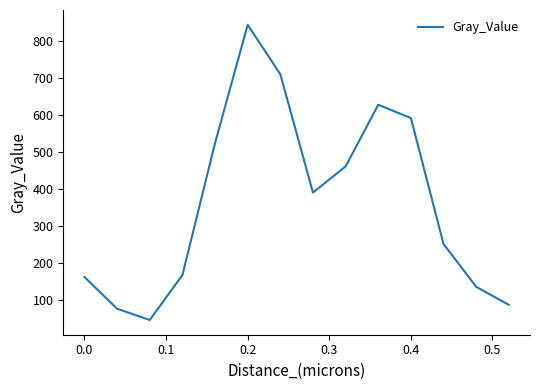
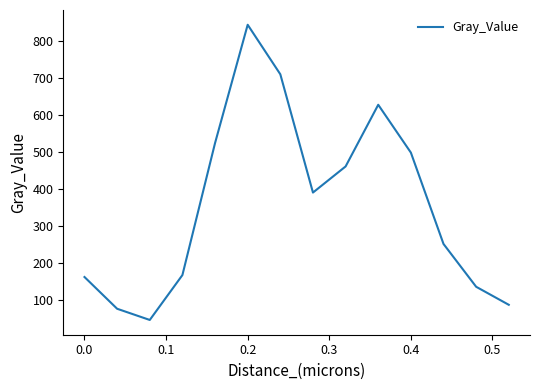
  {
    "0.0": 160,
    "0.2": 840,
-   "0.4": 590
+   "0.4": 500
  }
